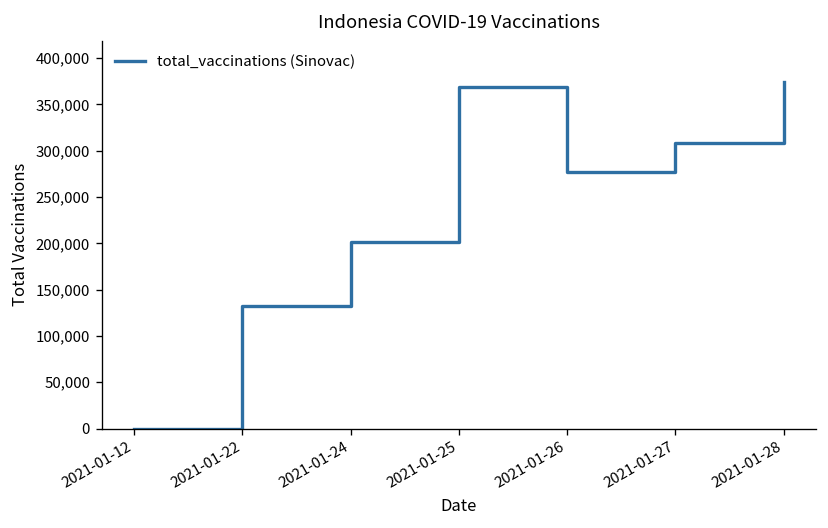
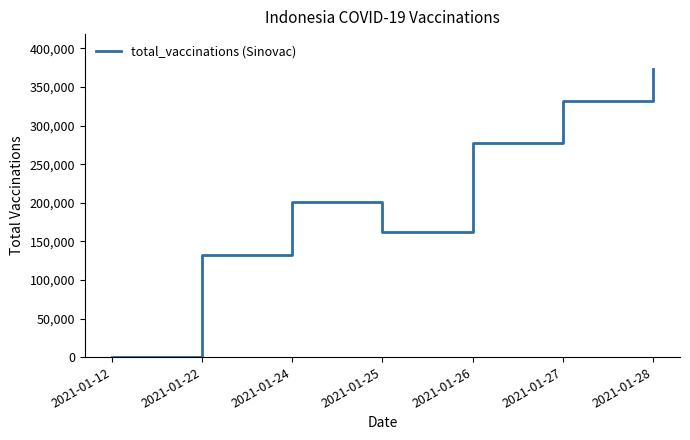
  {
    "2021-01-12": "0",
    "2021-01-22": "130,000",
    "2021-01-24": "200,000",
-   "2021-01-25": "370,000",
+   "2021-01-25": "160,000",
    "2021-01-26": "280,000",
-   "2021-01-27": "310,000",
+   "2021-01-27": "330,000",
    "2021-01-28": "370,000"
  }
